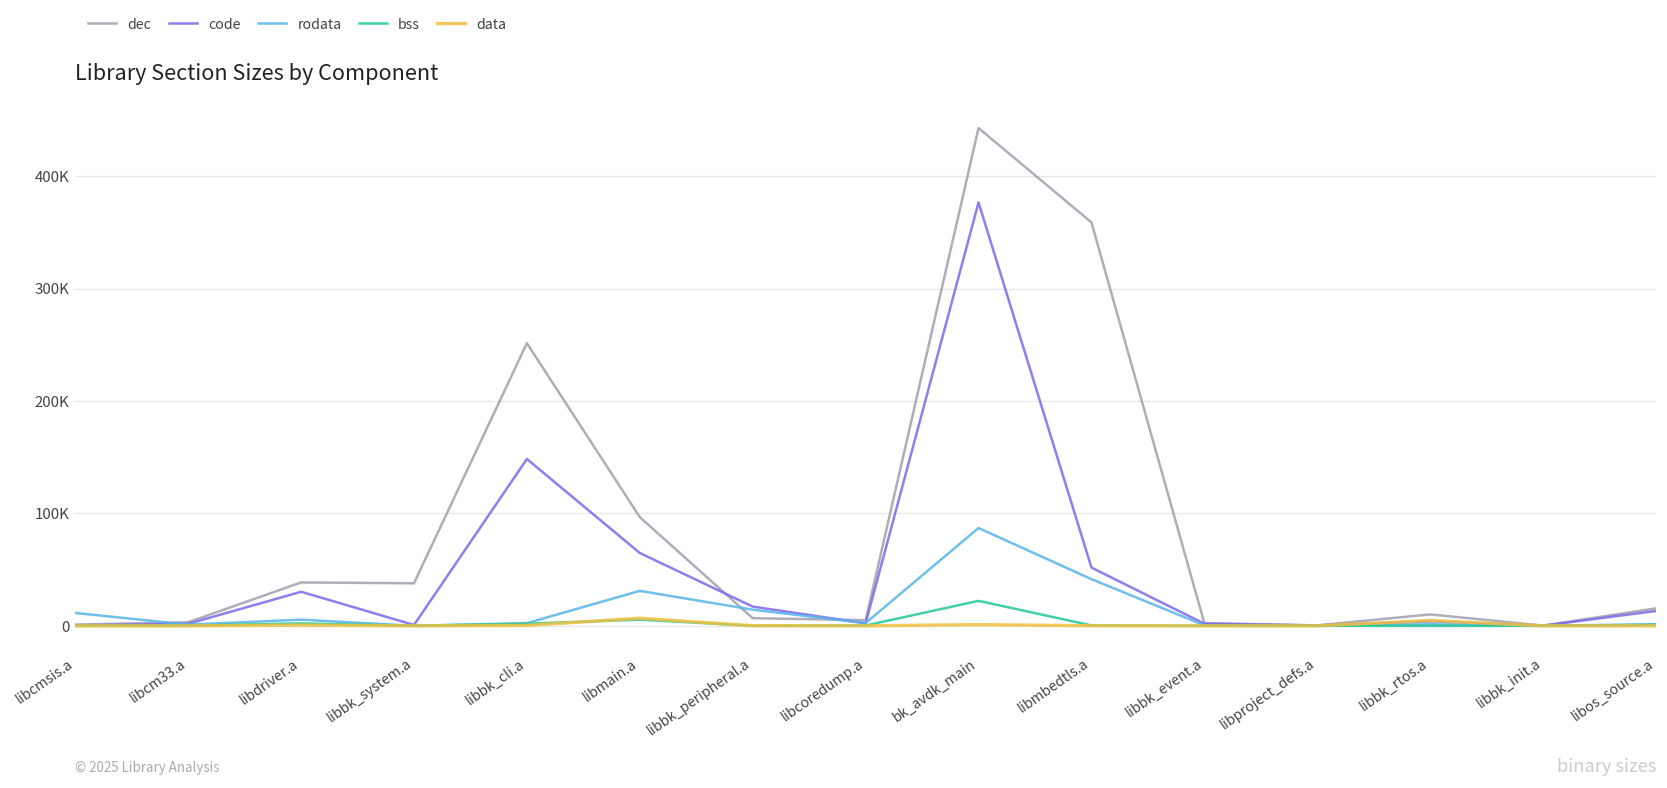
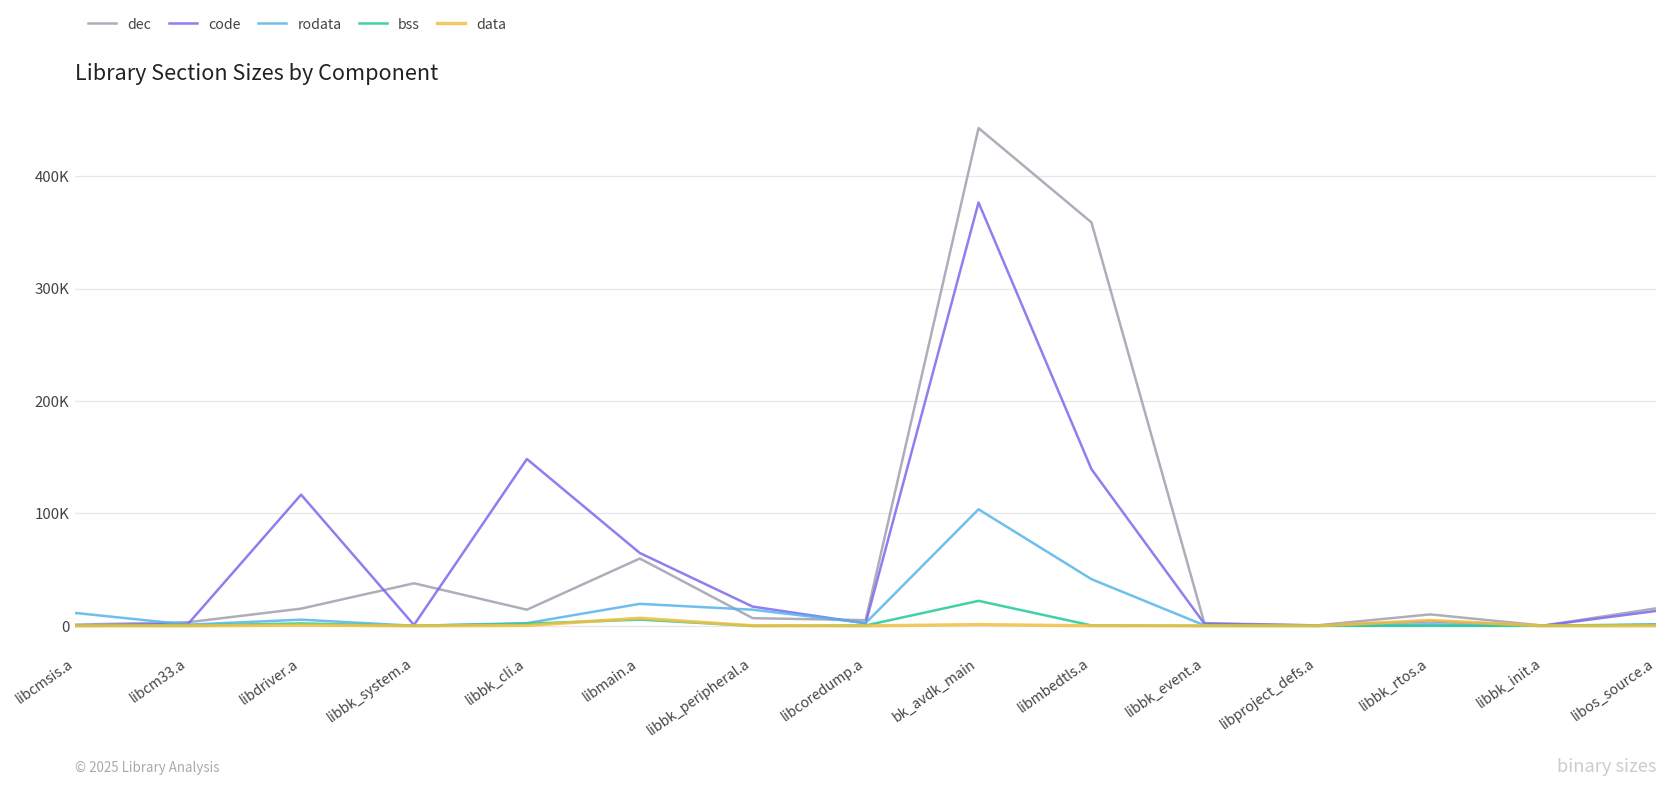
  {
    "dec": {
-     "libdriver.a": 40000,
+     "libdriver.a": 20000,
      "libbk_system.a": 40000,
-     "libbk_cli.a": 250000,
-     "libmain.a": 100000,
+     "libbk_cli.a": 10000,
+     "libmain.a": 60000,
      "libbk_peripheral.a": 10000,
      "bk_avdk_main": 440000,
      "libmbedtls.a": 360000,
      "libbk_rtos.a": 10000
    },
    "code": {
-     "libdriver.a": 30000,
+     "libdriver.a": 120000,
      "libbk_cli.a": 150000,
      "libmain.a": 60000,
      "libbk_peripheral.a": 20000,
      "bk_avdk_main": 380000,
-     "libmbedtls.a": 50000
+     "libmbedtls.a": 140000
    },
    "rodata": {
      "libcmsis.a": 10000,
      "libdriver.a": 10000,
-     "libmain.a": 30000,
+     "libmain.a": 20000,
      "libbk_peripheral.a": 10000,
-     "bk_avdk_main": 90000,
+     "bk_avdk_main": 100000,
      "libmbedtls.a": 40000
    },
    "bss": {
      "bk_avdk_main": 20000
    },
    "data": {
      "bk_avdk_main": 0
    }
  }
